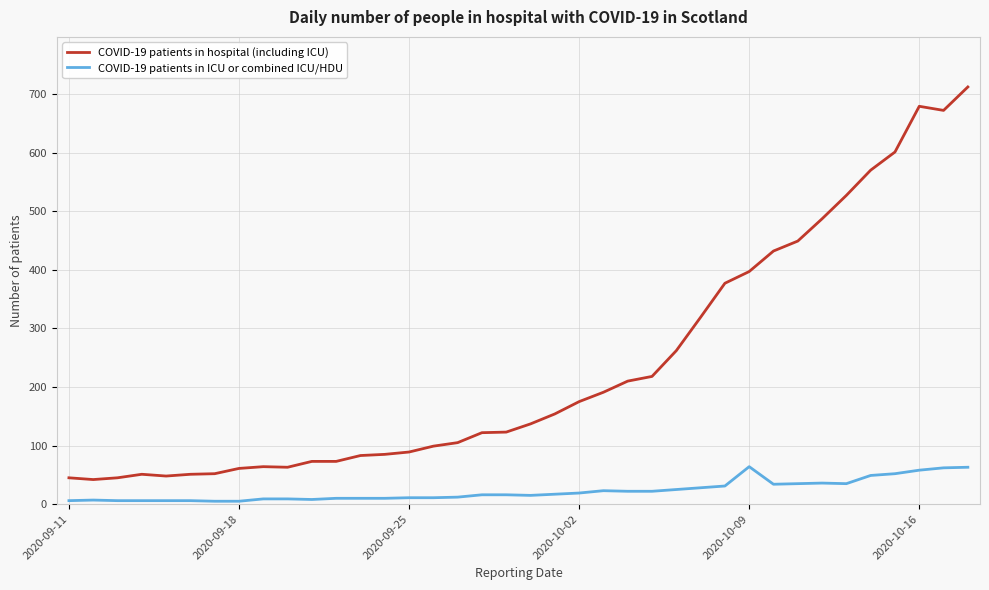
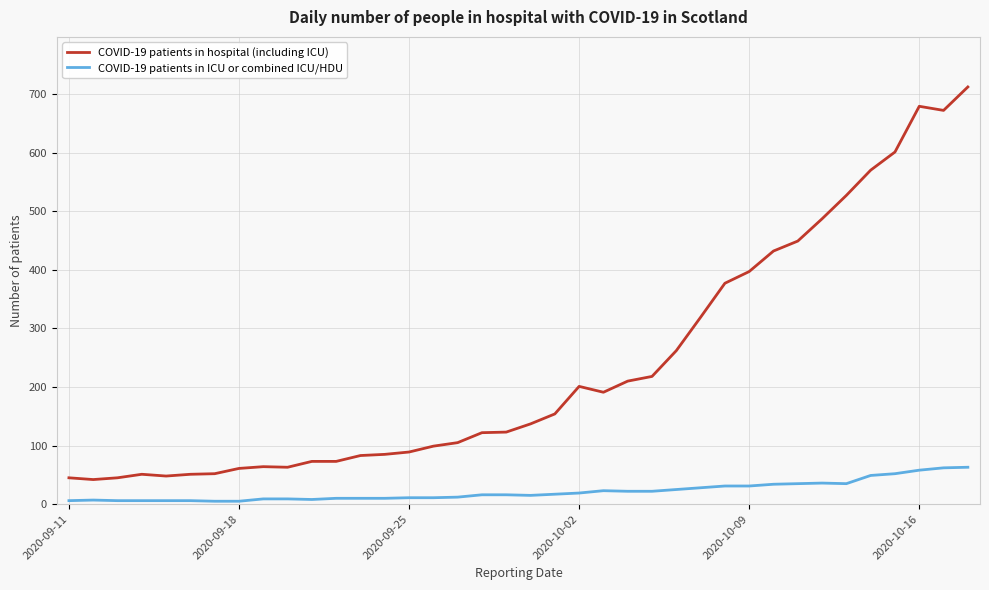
  {
    "COVID-19 patients in hospital (including ICU)": {
      "2020-09-11": 50,
      "2020-09-18": 60,
      "2020-09-25": 90,
-     "2020-10-02": 180,
+     "2020-10-02": 200,
      "2020-10-09": 400,
      "2020-10-16": 680
    },
    "COVID-19 patients in ICU or combined ICU/HDU": {
      "2020-09-11": 10,
      "2020-09-18": 10,
      "2020-09-25": 10,
      "2020-10-02": 20,
-     "2020-10-09": 60,
+     "2020-10-09": 30,
      "2020-10-16": 60
    }
  }
